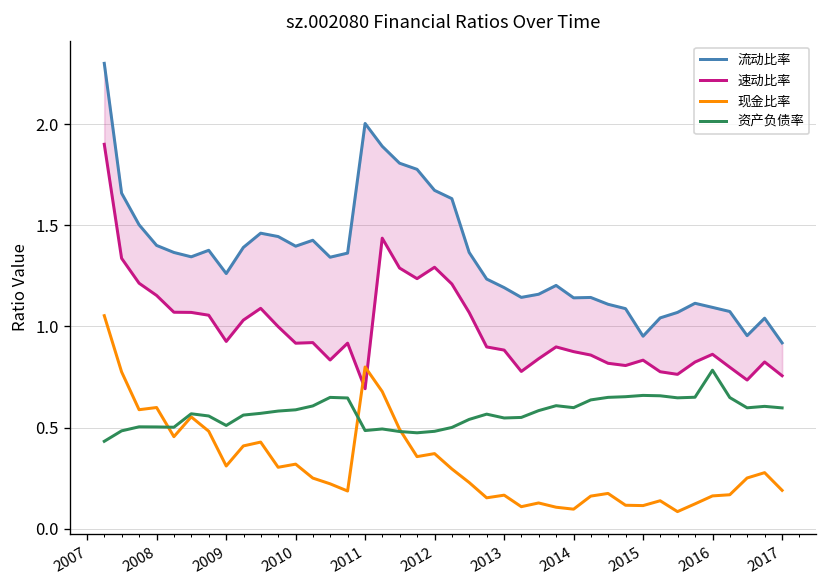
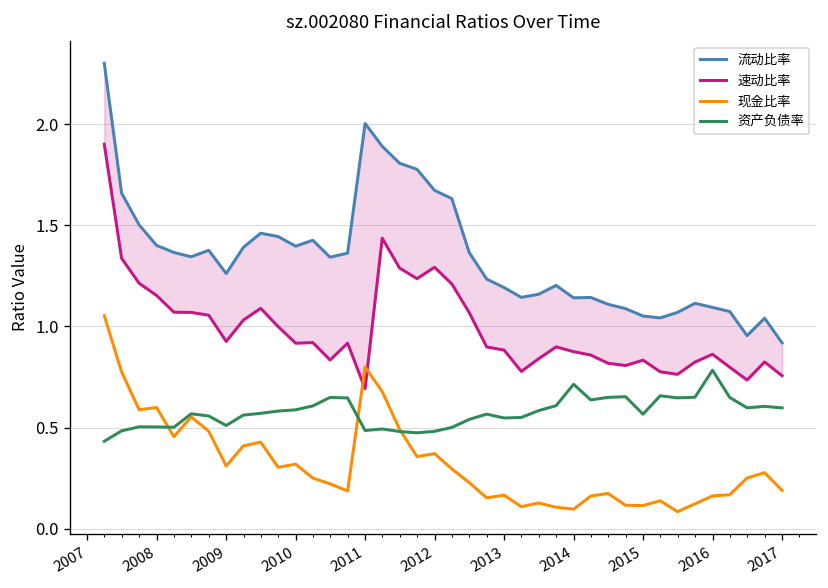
  {
    "流动比率": {
      "2008": 1.40,
      "2009": 1.26,
      "2010": 1.40,
      "2011": 2.00,
      "2012": 1.67,
      "2013": 1.19,
      "2014": 1.14,
-     "2015": 0.95,
+     "2015": 1.05,
      "2016": 1.09,
      "2017": 0.92
    },
    "速动比率": {
      "2008": 1.15,
      "2009": 0.93,
      "2010": 0.92,
      "2011": 0.69,
      "2012": 1.29,
      "2013": 0.88,
      "2014": 0.88,
      "2015": 0.83,
      "2016": 0.86,
      "2017": 0.76
    },
    "现金比率": {
      "2008": 0.60,
      "2009": 0.31,
      "2010": 0.32,
      "2011": 0.80,
      "2012": 0.37,
      "2013": 0.17,
      "2014": 0.10,
      "2015": 0.11,
      "2016": 0.16,
      "2017": 0.19
    },
    "资产负债率": {
      "2008": 0.50,
      "2009": 0.51,
      "2010": 0.59,
      "2011": 0.49,
      "2012": 0.48,
      "2013": 0.55,
-     "2014": 0.60,
-     "2015": 0.66,
+     "2014": 0.71,
+     "2015": 0.57,
      "2016": 0.78,
      "2017": 0.60
    }
  }
